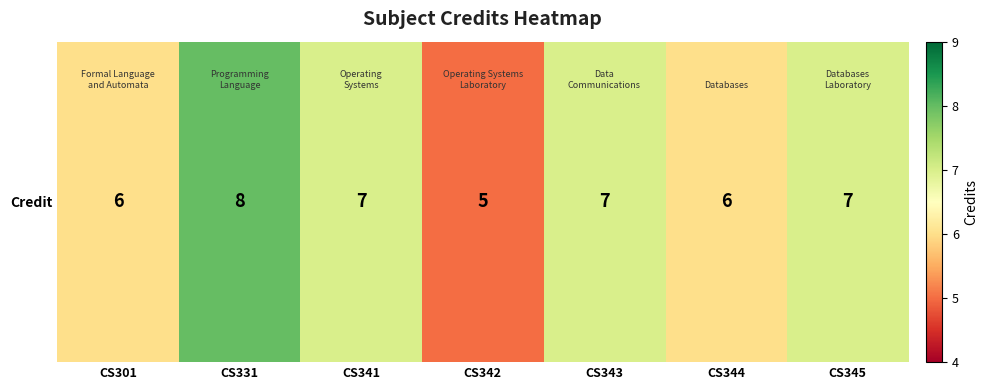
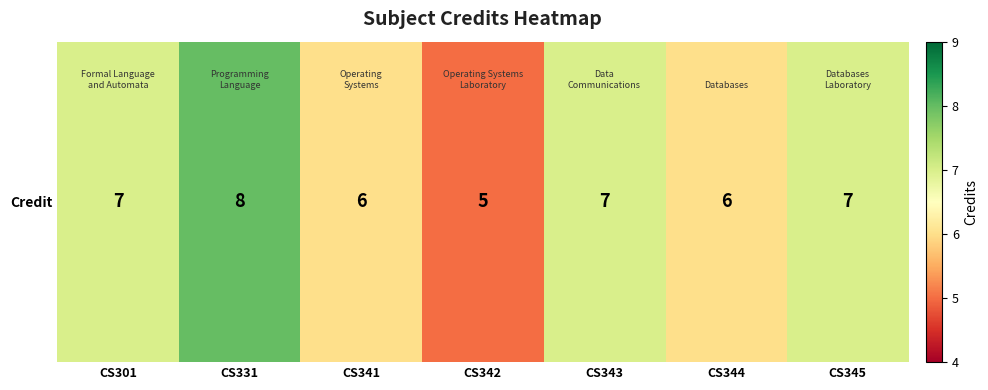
  {
    "Credit": {
-     "CS301": 6,
-     "CS341": 7
+     "CS301": 7,
+     "CS341": 6
    }
  }
